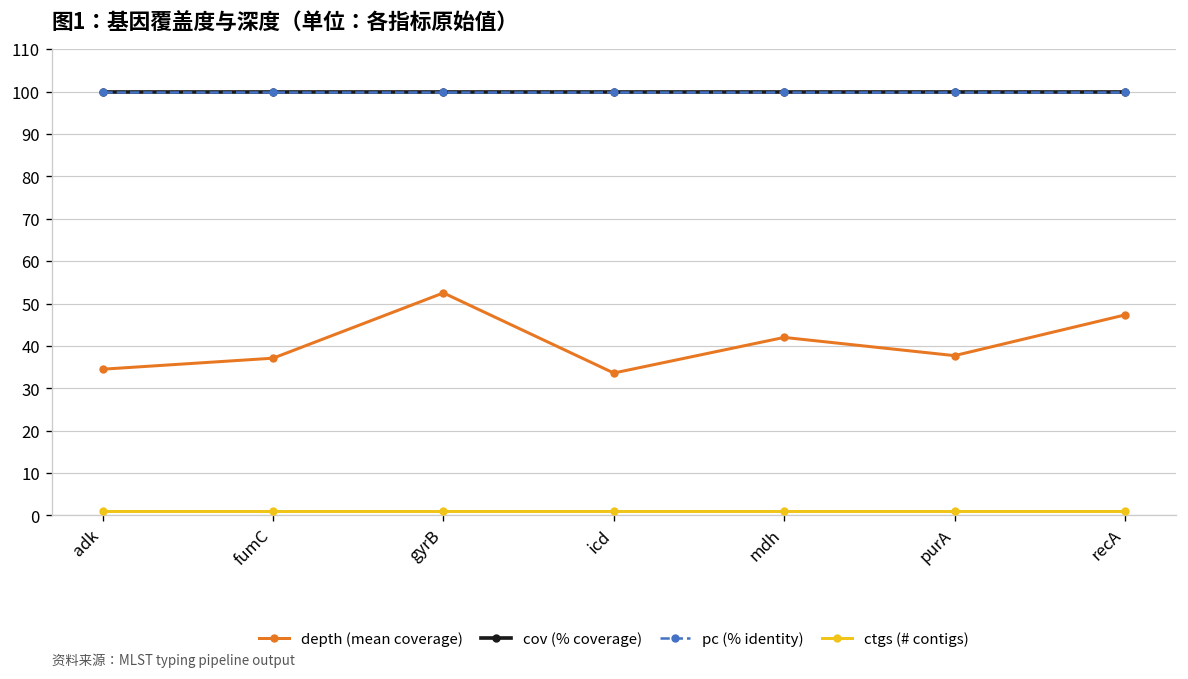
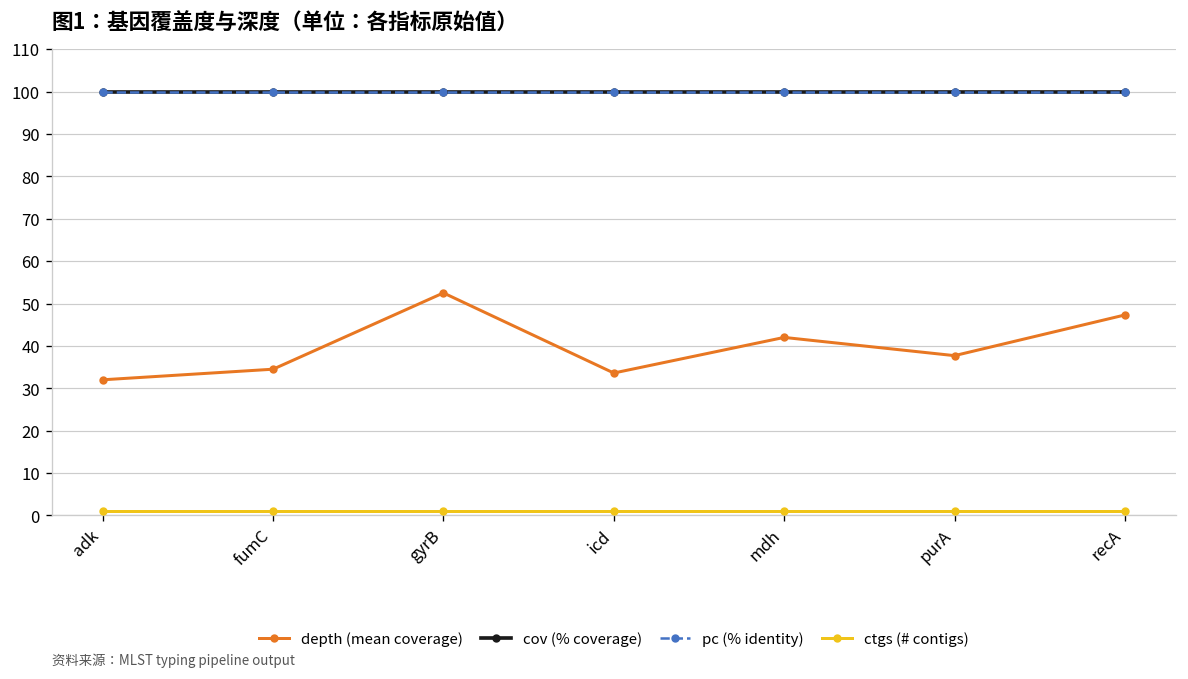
  {
    "depth (mean coverage)": {
-     "adk": 35,
-     "fumC": 37,
+     "adk": 32,
+     "fumC": 35,
      "gyrB": 53,
      "icd": 34,
      "mdh": 42,
      "purA": 38,
      "recA": 47
    },
    "pc (% identity)": {
      "adk": 100,
      "fumC": 100,
      "gyrB": 100,
      "icd": 100,
      "mdh": 100,
      "purA": 100,
      "recA": 100
    },
    "ctgs (# contigs)": {
      "adk": 1,
      "fumC": 1,
      "gyrB": 1,
      "icd": 1,
      "mdh": 1,
      "purA": 1,
      "recA": 1
    }
  }
